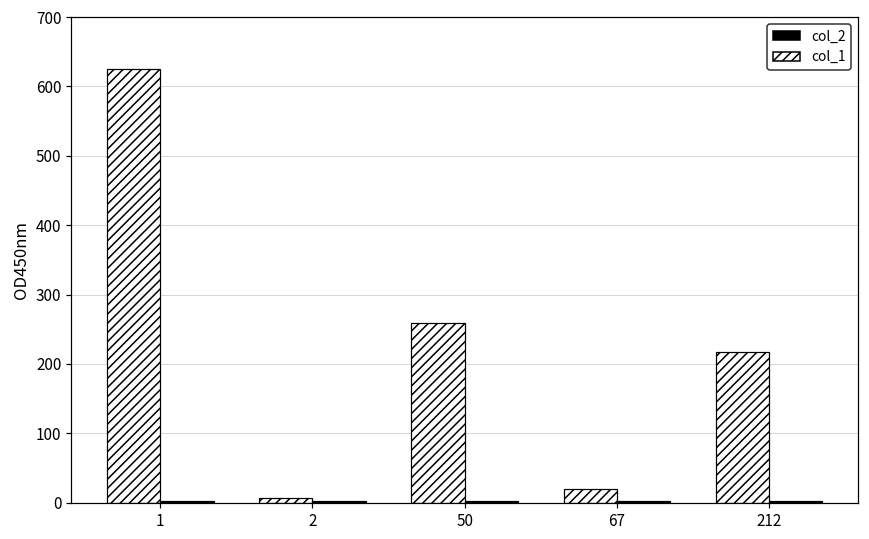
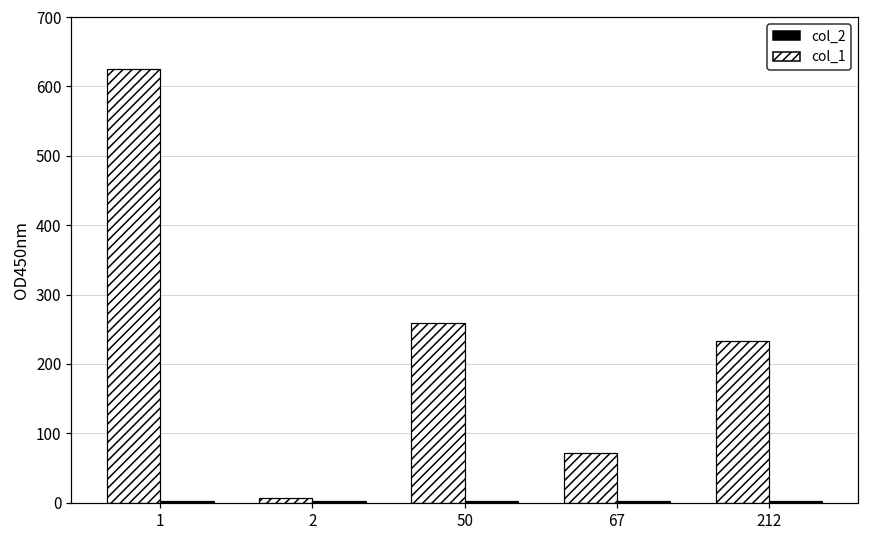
  {
    "col_1": {
      "1": 630,
      "2": 10,
      "50": 260,
-     "67": 20,
-     "212": 220
+     "67": 70,
+     "212": 230
    }
  }
